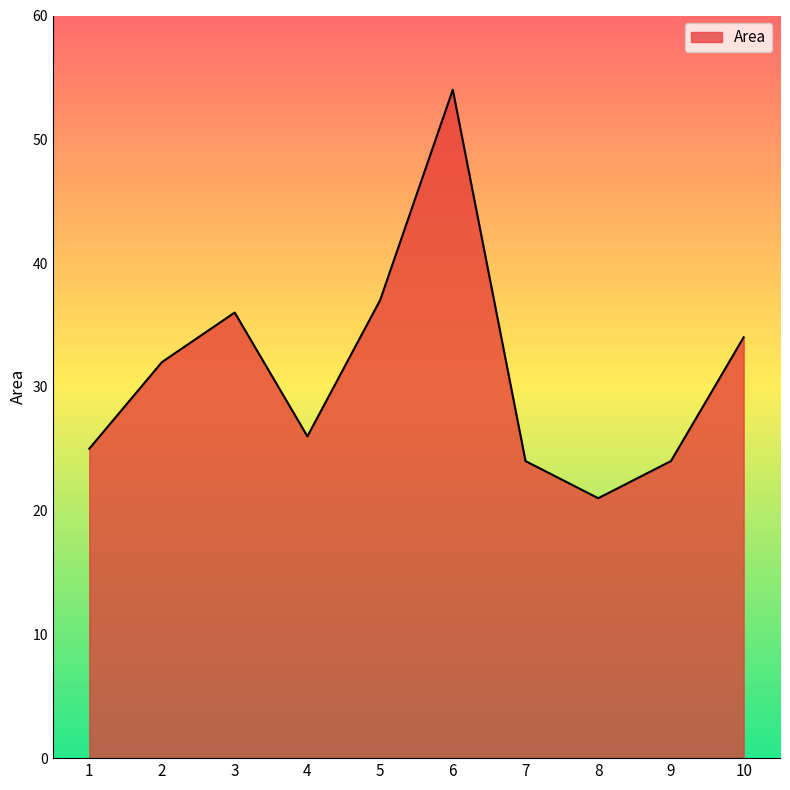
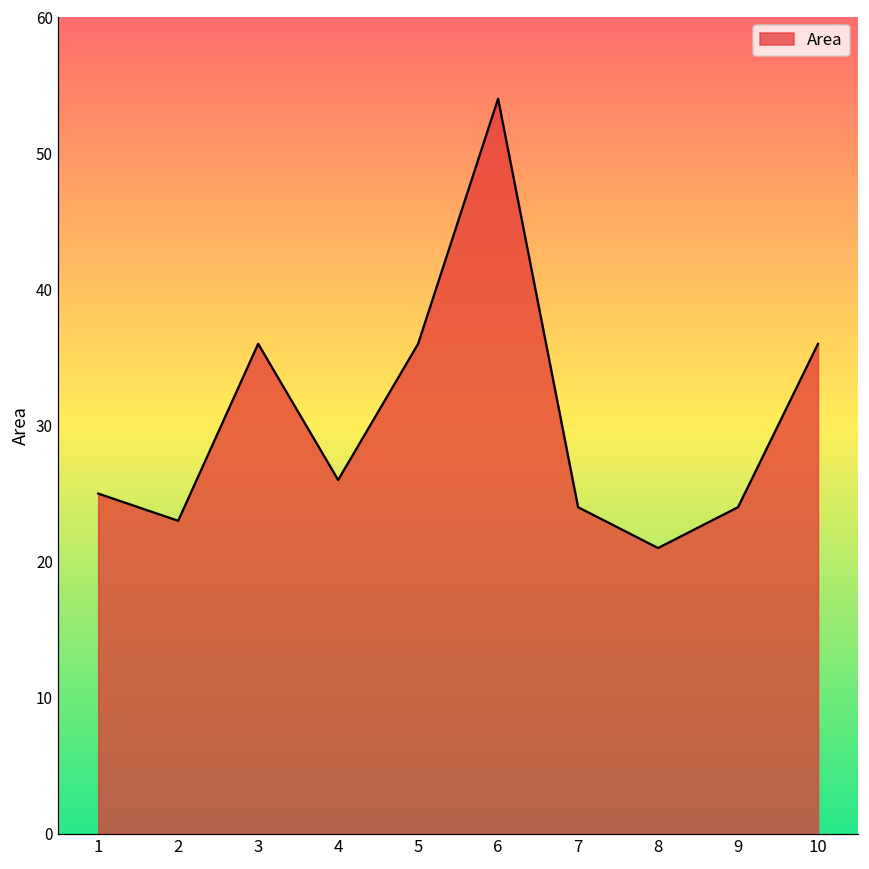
  {
    "1": 25,
-   "2": 32,
+   "2": 23,
    "3": 36,
    "4": 26,
-   "5": 37,
+   "5": 36,
    "6": 54,
    "7": 24,
    "8": 21,
    "9": 24,
-   "10": 34
+   "10": 36
  }
